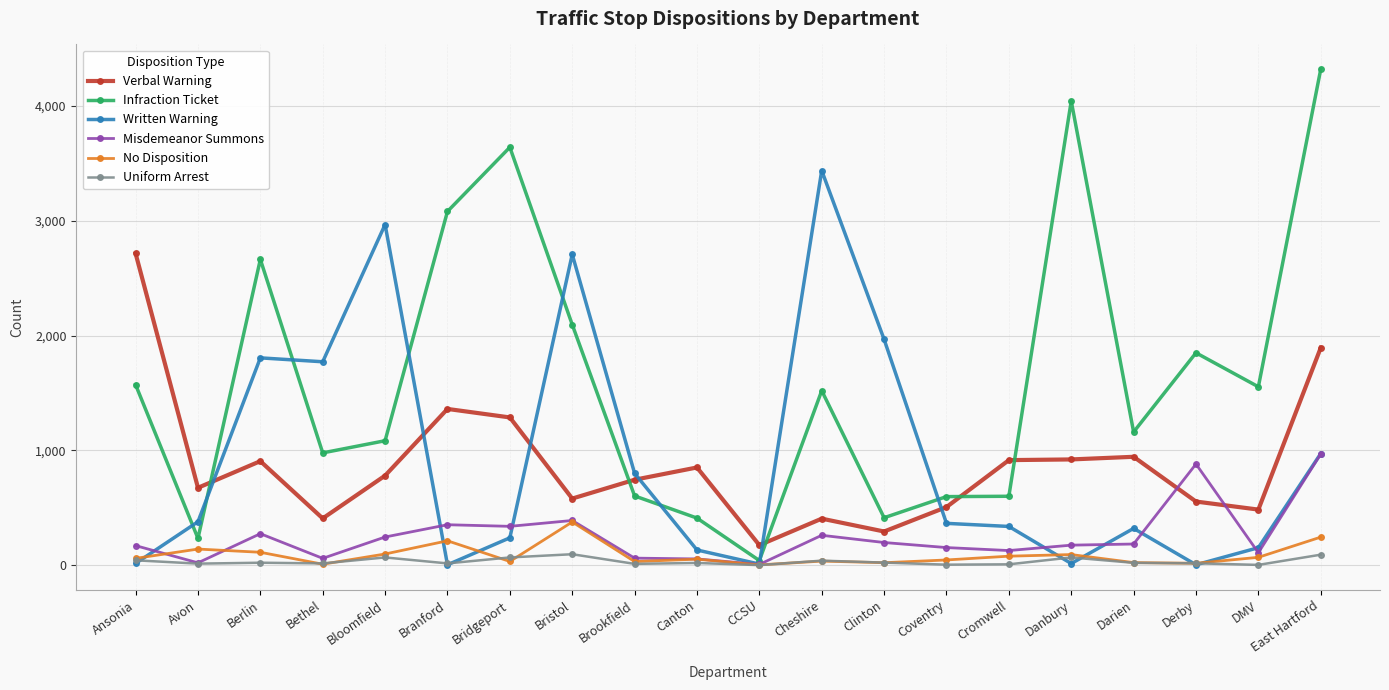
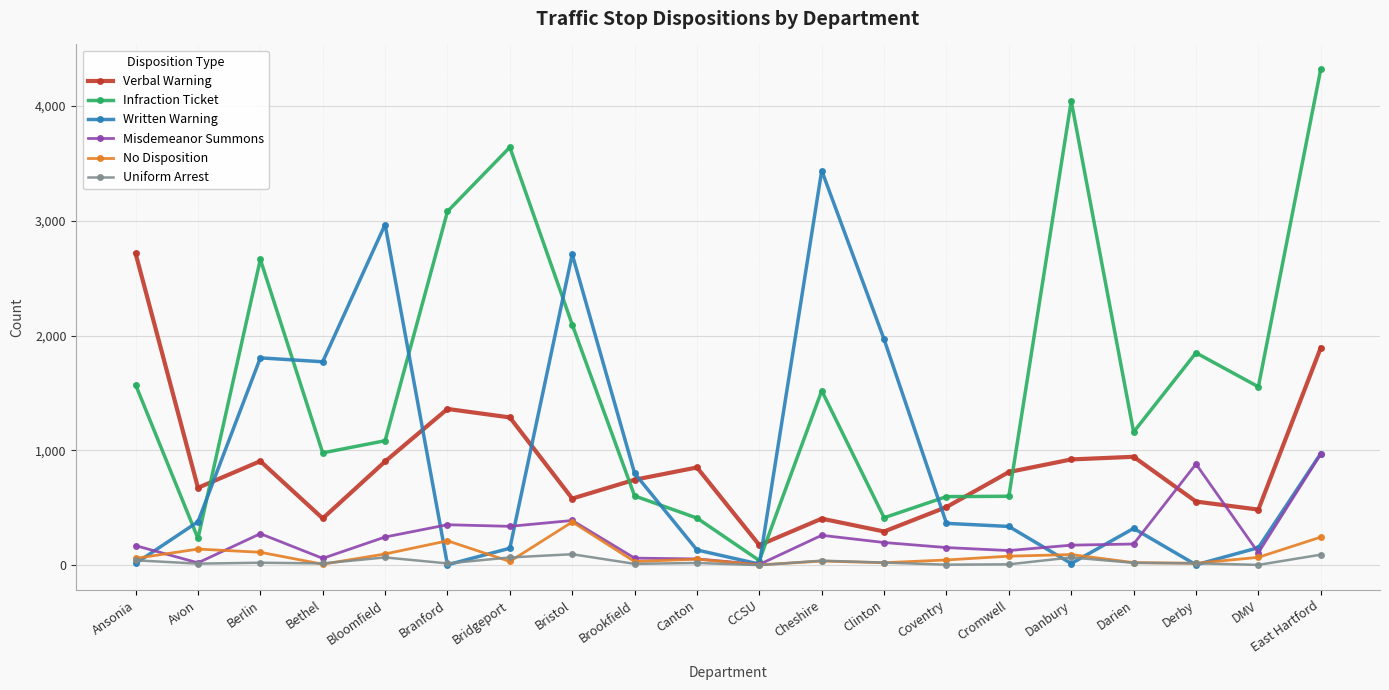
  {
    "Verbal Warning": {
      "Ansonia": "2,720",
      "Avon": "670",
      "Berlin": "910",
      "Bethel": "410",
-     "Bloomfield": "780",
+     "Bloomfield": "900",
      "Branford": "1,360",
      "Bridgeport": "1,290",
      "Bristol": "580",
      "Brookfield": "740",
      "Canton": "850",
      "CCSU": "170",
      "Cheshire": "410",
      "Clinton": "290",
      "Coventry": "510",
-     "Cromwell": "920",
+     "Cromwell": "810",
      "Danbury": "920",
      "Darien": "940",
      "Derby": "550",
      "DMV": "480",
      "East Hartford": "1,890"
    },
    "Infraction Ticket": {
      "Ansonia": "1,570",
      "Avon": "230",
      "Berlin": "2,660",
      "Bethel": "980",
      "Bloomfield": "1,080",
      "Branford": "3,080",
      "Bridgeport": "3,640",
      "Bristol": "2,100",
      "Brookfield": "600",
      "Canton": "410",
      "CCSU": "40",
      "Cheshire": "1,520",
      "Clinton": "410",
      "Coventry": "600",
      "Cromwell": "600",
      "Danbury": "4,040",
      "Darien": "1,160",
      "Derby": "1,850",
      "DMV": "1,550",
      "East Hartford": "4,320"
    },
    "Written Warning": {
      "Ansonia": "20",
      "Avon": "380",
      "Berlin": "1,810",
      "Bethel": "1,770",
      "Bloomfield": "2,970",
-     "Bridgeport": "240",
+     "Bridgeport": "150",
      "Bristol": "2,710",
      "Brookfield": "800",
      "Canton": "130",
      "Cheshire": "3,440",
      "Clinton": "1,970",
      "Coventry": "360",
      "Cromwell": "340",
      "Danbury": "10",
      "Darien": "320",
      "DMV": "150"
    },
    "Misdemeanor Summons": {
      "Ansonia": "170",
      "Berlin": "270",
      "Bethel": "60",
      "Bloomfield": "250",
      "Branford": "350",
      "Bridgeport": "340",
      "Brookfield": "60",
      "Cheshire": "260",
      "Clinton": "200",
      "Coventry": "150",
      "Cromwell": "130",
      "Danbury": "170",
      "Darien": "180",
      "Derby": "880",
      "DMV": "110"
    },
    "No Disposition": {
      "Avon": "140",
      "Berlin": "110",
      "Bloomfield": "100",
      "Branford": "210",
      "Bridgeport": "30",
      "Coventry": "50",
      "Cromwell": "80",
      "Danbury": "90",
      "DMV": "70",
      "East Hartford": "240"
    },
    "Uniform Arrest": {
      "Berlin": "20",
      "Bloomfield": "70",
      "Bridgeport": "70",
      "Bristol": "100",
      "Canton": "20",
      "Coventry": "0",
      "Cromwell": "10",
      "Danbury": "70",
      "DMV": "0",
      "East Hartford": "90"
    }
  }
